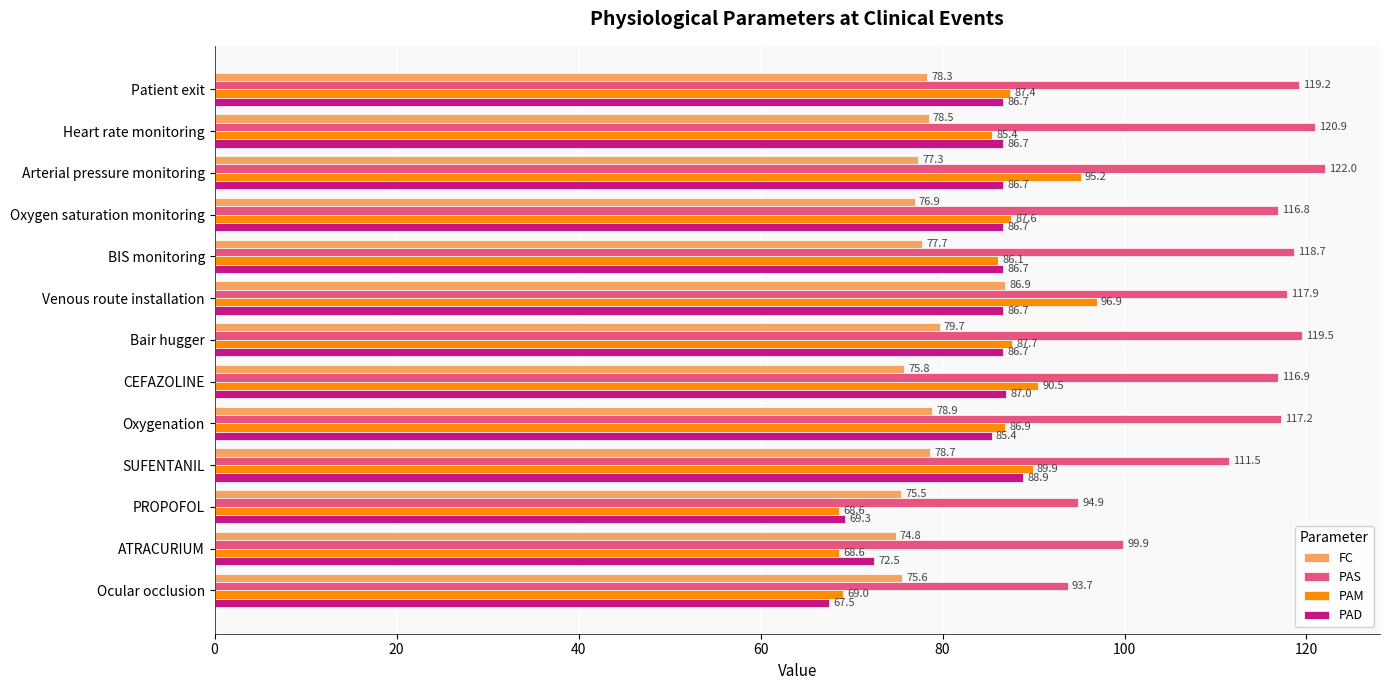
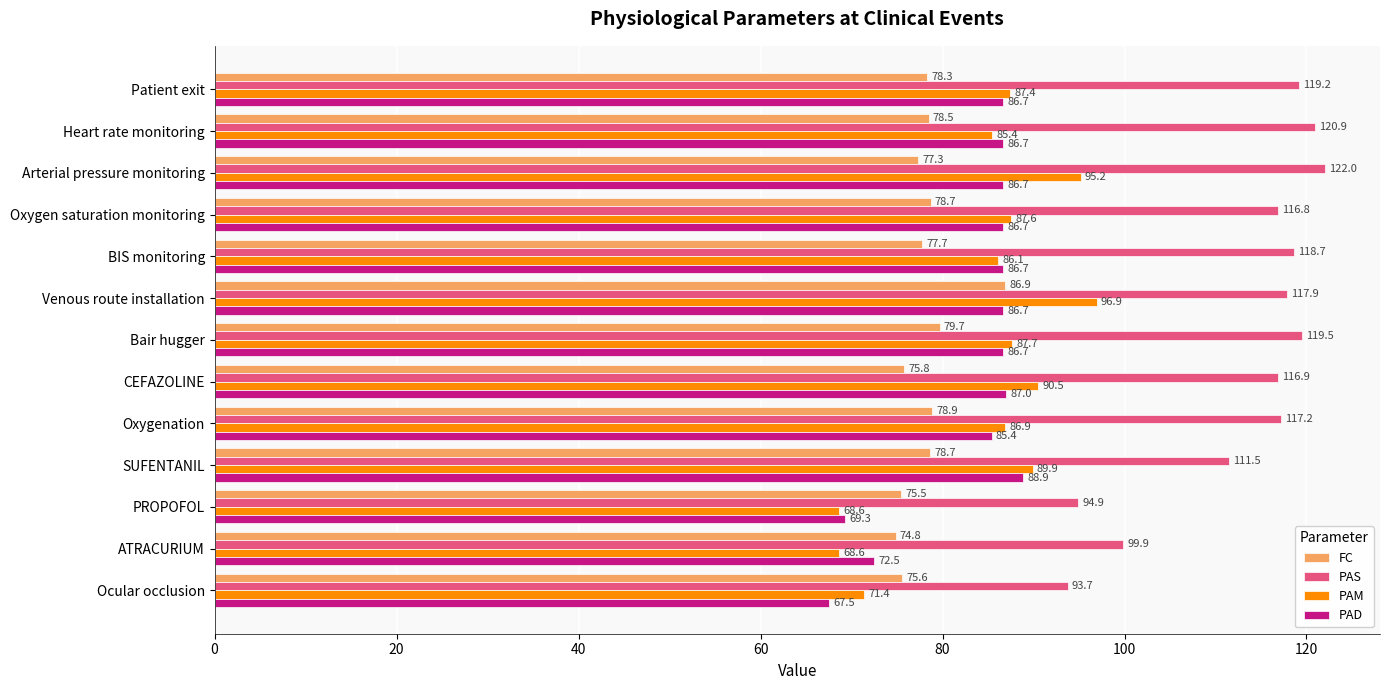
  {
    "FC": {
      "Patient exit": 78.3,
      "Heart rate monitoring": 78.5,
      "Arterial pressure monitoring": 77.3,
-     "Oxygen saturation monitoring": 76.9,
+     "Oxygen saturation monitoring": 78.7,
      "BIS monitoring": 77.7,
      "Venous route installation": 86.9,
      "Bair hugger": 79.7,
      "CEFAZOLINE": 75.8,
      "Oxygenation": 78.9,
      "SUFENTANIL": 78.7,
      "PROPOFOL": 75.5,
      "ATRACURIUM": 74.8,
      "Ocular occlusion": 75.6
    },
    "PAS": {
      "Patient exit": 119.2,
      "Heart rate monitoring": 120.9,
      "Arterial pressure monitoring": 122.0,
      "Oxygen saturation monitoring": 116.8,
      "BIS monitoring": 118.7,
      "Venous route installation": 117.9,
      "Bair hugger": 119.5,
      "CEFAZOLINE": 116.9,
      "Oxygenation": 117.2,
      "SUFENTANIL": 111.5,
      "PROPOFOL": 94.9,
      "ATRACURIUM": 99.9,
      "Ocular occlusion": 93.7
    },
    "PAM": {
      "Patient exit": 87.4,
      "Heart rate monitoring": 85.4,
      "Arterial pressure monitoring": 95.2,
      "Oxygen saturation monitoring": 87.6,
      "BIS monitoring": 86.1,
      "Venous route installation": 96.9,
      "Bair hugger": 87.7,
      "CEFAZOLINE": 90.5,
      "Oxygenation": 86.9,
      "SUFENTANIL": 89.9,
      "PROPOFOL": 68.6,
      "ATRACURIUM": 68.6,
-     "Ocular occlusion": 69.0
+     "Ocular occlusion": 71.4
    },
    "PAD": {
      "Patient exit": 86.7,
      "Heart rate monitoring": 86.7,
      "Arterial pressure monitoring": 86.7,
      "Oxygen saturation monitoring": 86.7,
      "BIS monitoring": 86.7,
      "Venous route installation": 86.7,
      "Bair hugger": 86.7,
      "CEFAZOLINE": 87.0,
      "Oxygenation": 85.4,
      "SUFENTANIL": 88.9,
      "PROPOFOL": 69.3,
      "ATRACURIUM": 72.5,
      "Ocular occlusion": 67.5
    }
  }
